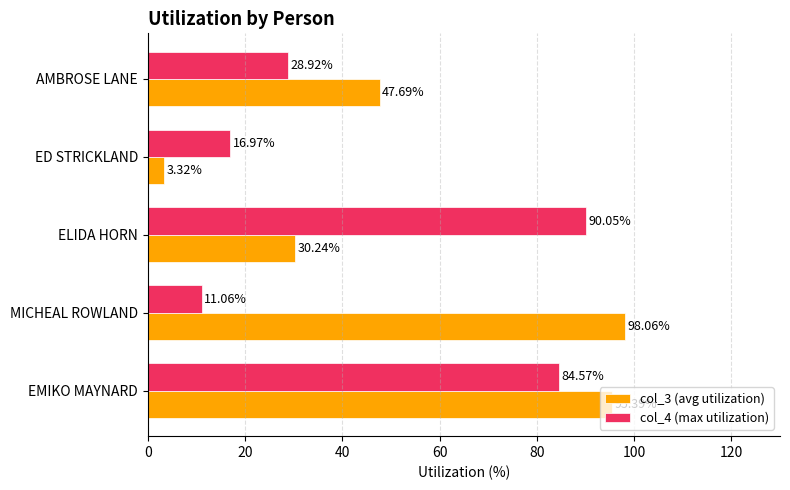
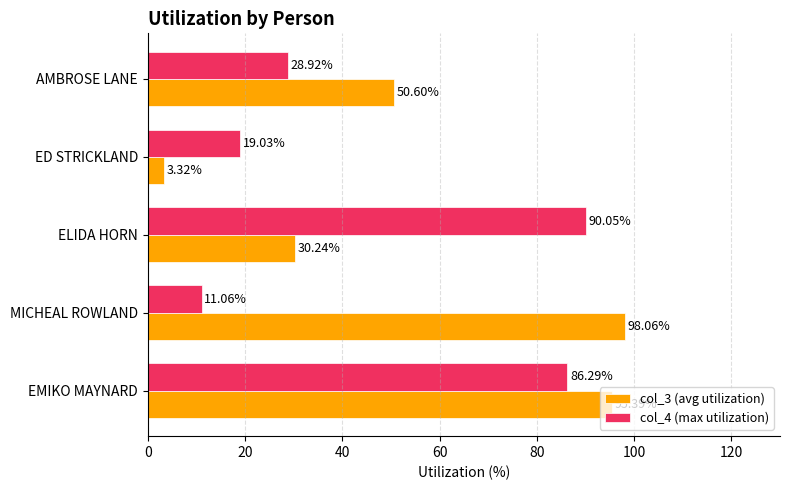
  {
    "col_3 (avg utilization)": {
-     "AMBROSE LANE": "47.69%",
+     "AMBROSE LANE": "50.60%",
      "ED STRICKLAND": "3.32%",
      "ELIDA HORN": "30.24%",
      "MICHEAL ROWLAND": "98.06%"
    },
    "col_4 (max utilization)": {
      "AMBROSE LANE": "28.92%",
-     "ED STRICKLAND": "16.97%",
+     "ED STRICKLAND": "19.03%",
      "ELIDA HORN": "90.05%",
      "MICHEAL ROWLAND": "11.06%",
-     "EMIKO MAYNARD": "84.57%"
+     "EMIKO MAYNARD": "86.29%"
    }
  }
